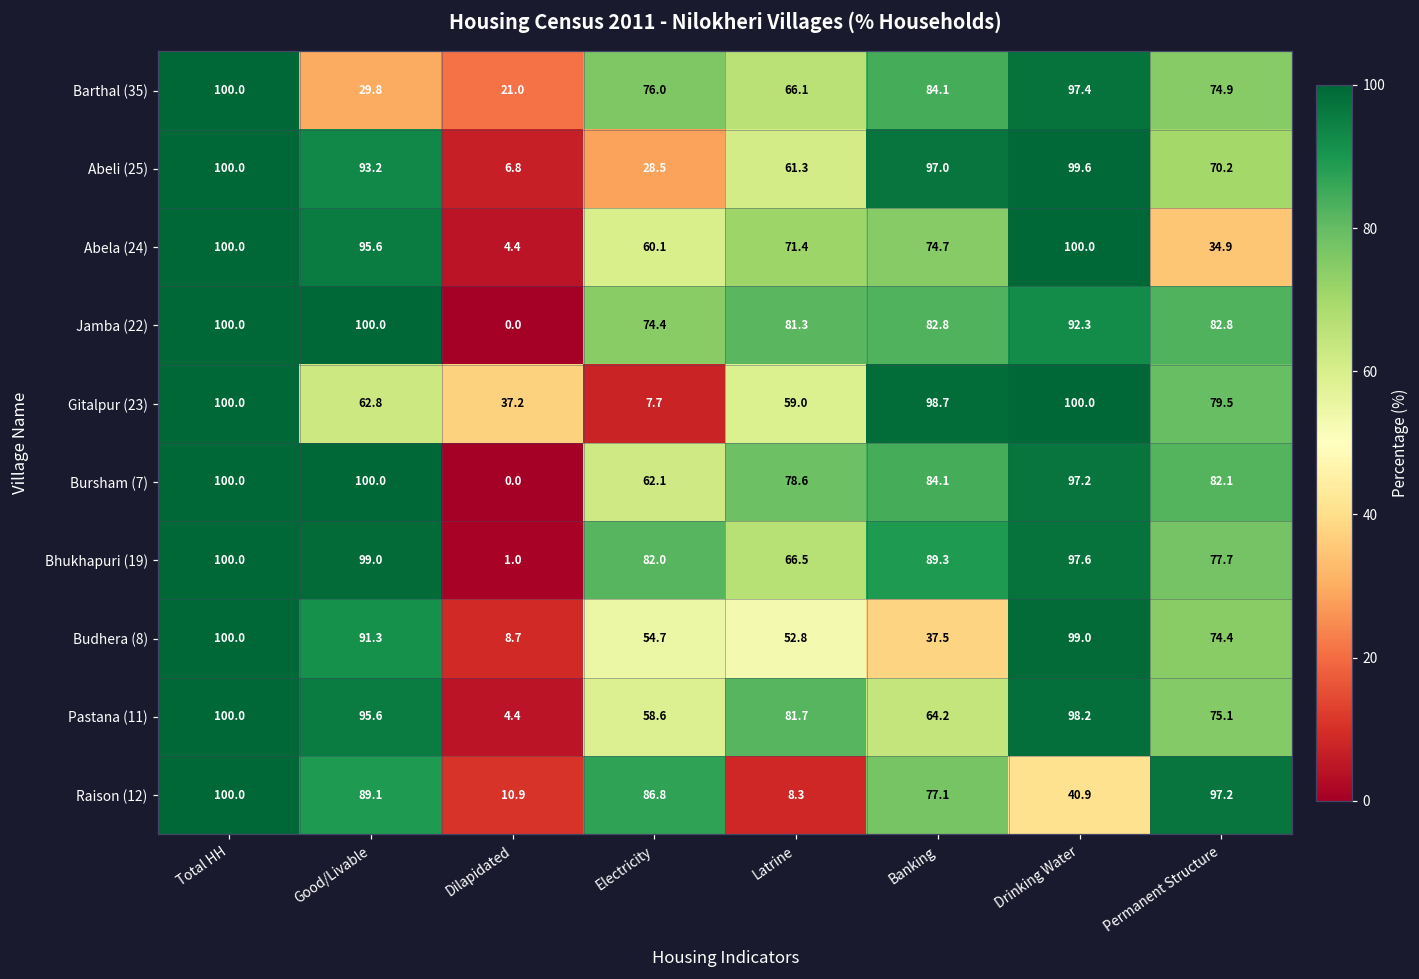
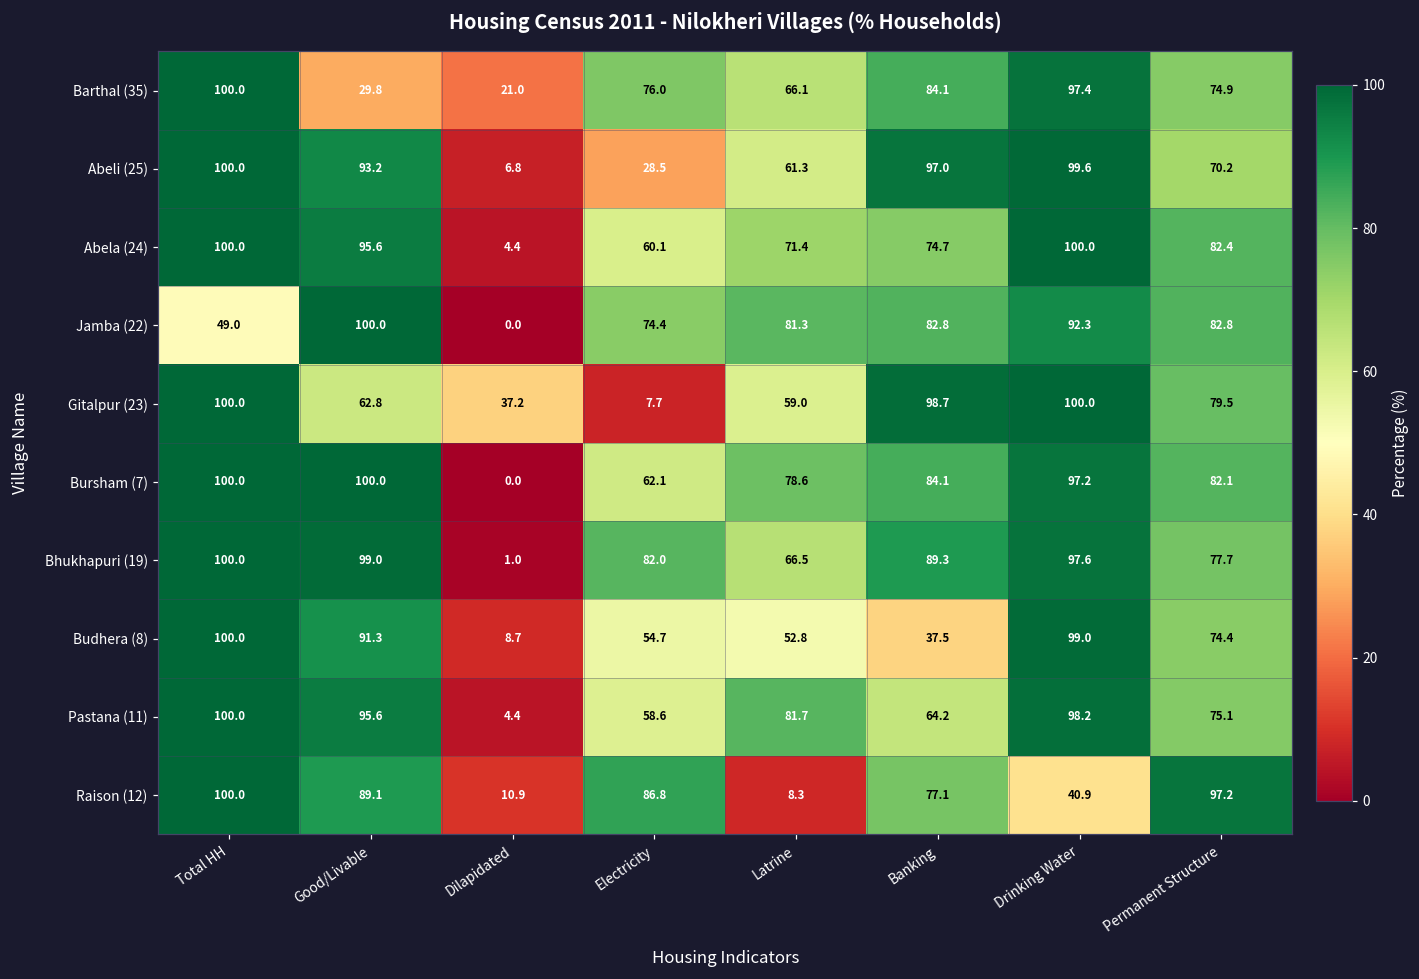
  {
    "Barthal (35)": {
      "Total HH": 100.0,
      "Good/Livable": 29.8,
      "Dilapidated": 21.0,
      "Electricity": 76.0,
      "Latrine": 66.1,
      "Banking": 84.1,
      "Drinking Water": 97.4,
      "Permanent Structure": 74.9
    },
    "Abeli (25)": {
      "Total HH": 100.0,
      "Good/Livable": 93.2,
      "Dilapidated": 6.8,
      "Electricity": 28.5,
      "Latrine": 61.3,
      "Banking": 97.0,
      "Drinking Water": 99.6,
      "Permanent Structure": 70.2
    },
    "Abela (24)": {
      "Total HH": 100.0,
      "Good/Livable": 95.6,
      "Dilapidated": 4.4,
      "Electricity": 60.1,
      "Latrine": 71.4,
      "Banking": 74.7,
      "Drinking Water": 100.0,
-     "Permanent Structure": 34.9
+     "Permanent Structure": 82.4
    },
    "Jamba (22)": {
-     "Total HH": 100.0,
+     "Total HH": 49.0,
      "Good/Livable": 100.0,
      "Dilapidated": 0.0,
      "Electricity": 74.4,
      "Latrine": 81.3,
      "Banking": 82.8,
      "Drinking Water": 92.3,
      "Permanent Structure": 82.8
    },
    "Gitalpur (23)": {
      "Total HH": 100.0,
      "Good/Livable": 62.8,
      "Dilapidated": 37.2,
      "Electricity": 7.7,
      "Latrine": 59.0,
      "Banking": 98.7,
      "Drinking Water": 100.0,
      "Permanent Structure": 79.5
    },
    "Bursham (7)": {
      "Total HH": 100.0,
      "Good/Livable": 100.0,
      "Dilapidated": 0.0,
      "Electricity": 62.1,
      "Latrine": 78.6,
      "Banking": 84.1,
      "Drinking Water": 97.2,
      "Permanent Structure": 82.1
    },
    "Bhukhapuri (19)": {
      "Total HH": 100.0,
      "Good/Livable": 99.0,
      "Dilapidated": 1.0,
      "Electricity": 82.0,
      "Latrine": 66.5,
      "Banking": 89.3,
      "Drinking Water": 97.6,
      "Permanent Structure": 77.7
    },
    "Budhera (8)": {
      "Total HH": 100.0,
      "Good/Livable": 91.3,
      "Dilapidated": 8.7,
      "Electricity": 54.7,
      "Latrine": 52.8,
      "Banking": 37.5,
      "Drinking Water": 99.0,
      "Permanent Structure": 74.4
    },
    "Pastana (11)": {
      "Total HH": 100.0,
      "Good/Livable": 95.6,
      "Dilapidated": 4.4,
      "Electricity": 58.6,
      "Latrine": 81.7,
      "Banking": 64.2,
      "Drinking Water": 98.2,
      "Permanent Structure": 75.1
    },
    "Raison (12)": {
      "Total HH": 100.0,
      "Good/Livable": 89.1,
      "Dilapidated": 10.9,
      "Electricity": 86.8,
      "Latrine": 8.3,
      "Banking": 77.1,
      "Drinking Water": 40.9,
      "Permanent Structure": 97.2
    }
  }
